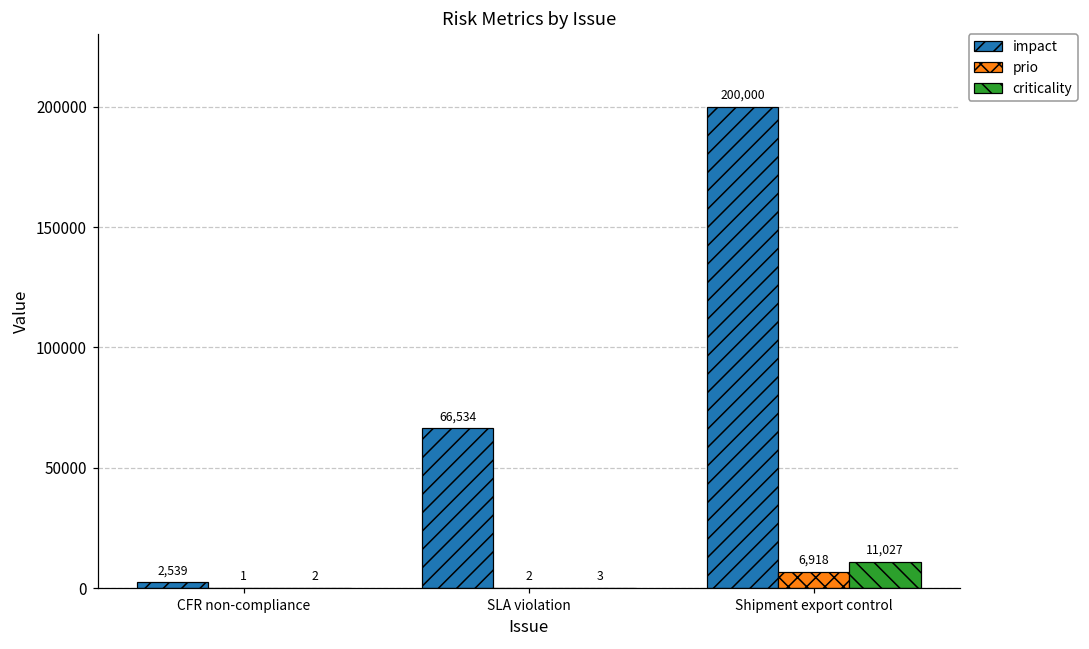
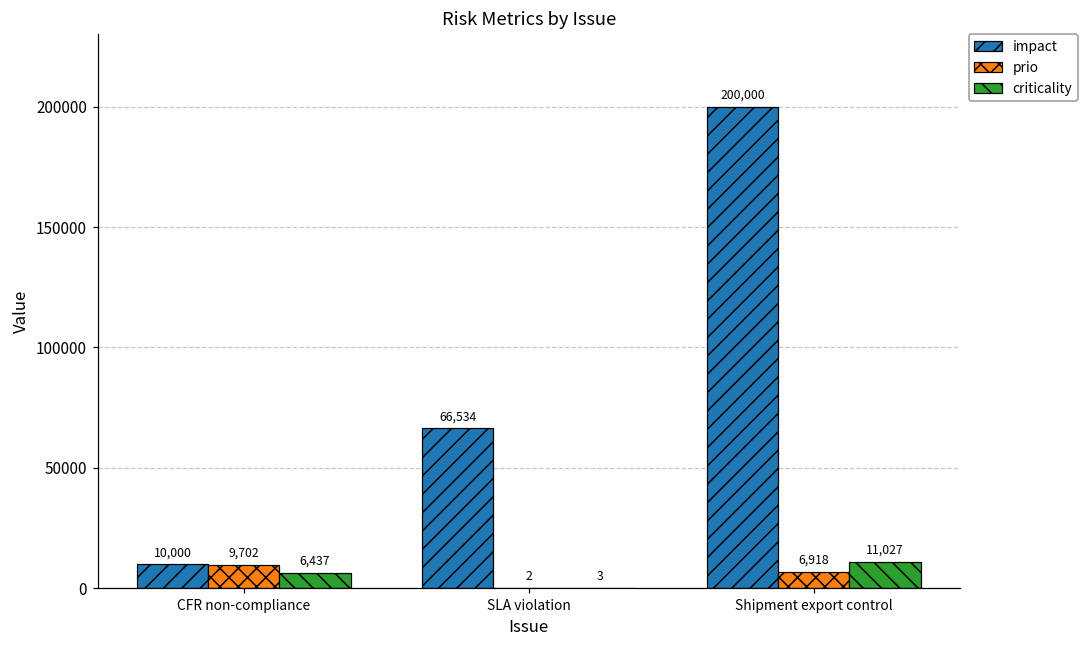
  {
    "impact": {
-     "CFR non-compliance": "2,539",
+     "CFR non-compliance": "10,000",
      "SLA violation": "66,534",
      "Shipment export control": "200,000"
    },
    "prio": {
-     "CFR non-compliance": "1",
+     "CFR non-compliance": "9,702",
      "SLA violation": "2",
      "Shipment export control": "6,918"
    },
    "criticality": {
-     "CFR non-compliance": "2",
+     "CFR non-compliance": "6,437",
      "SLA violation": "3",
      "Shipment export control": "11,027"
    }
  }
